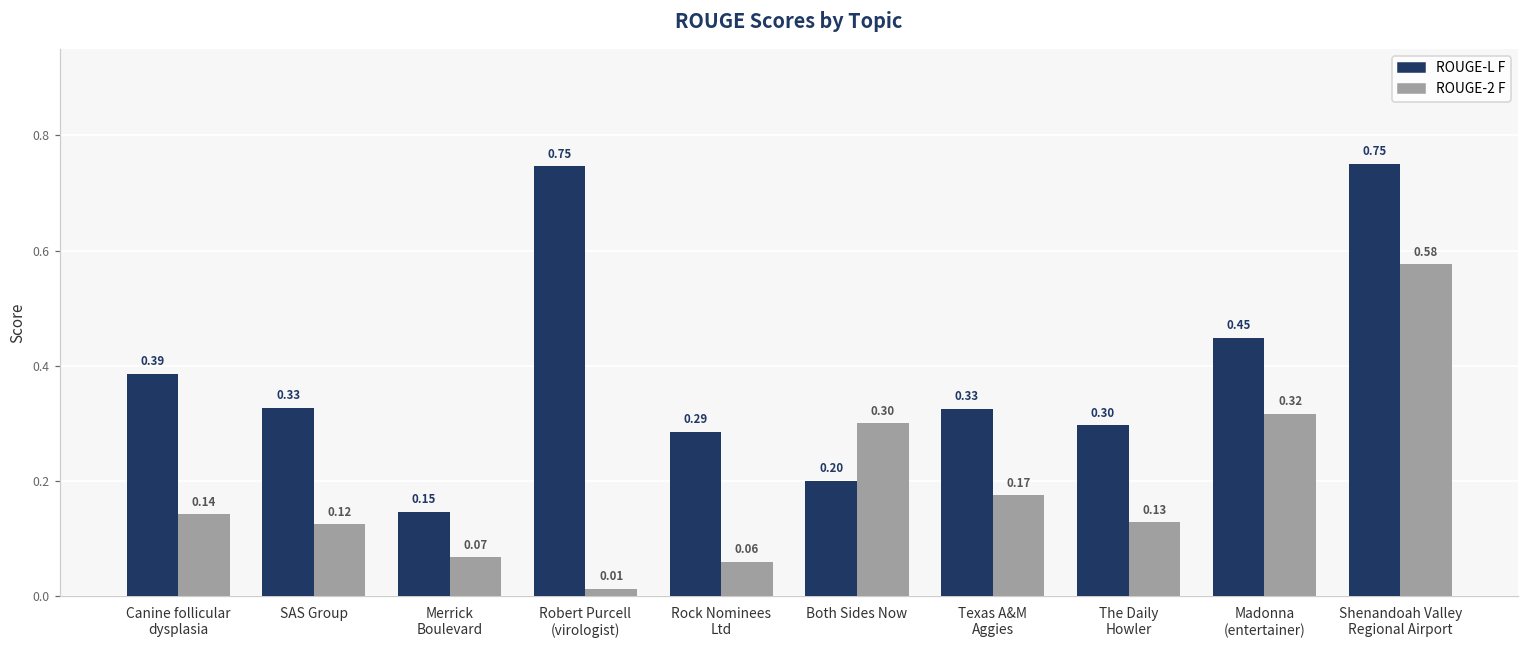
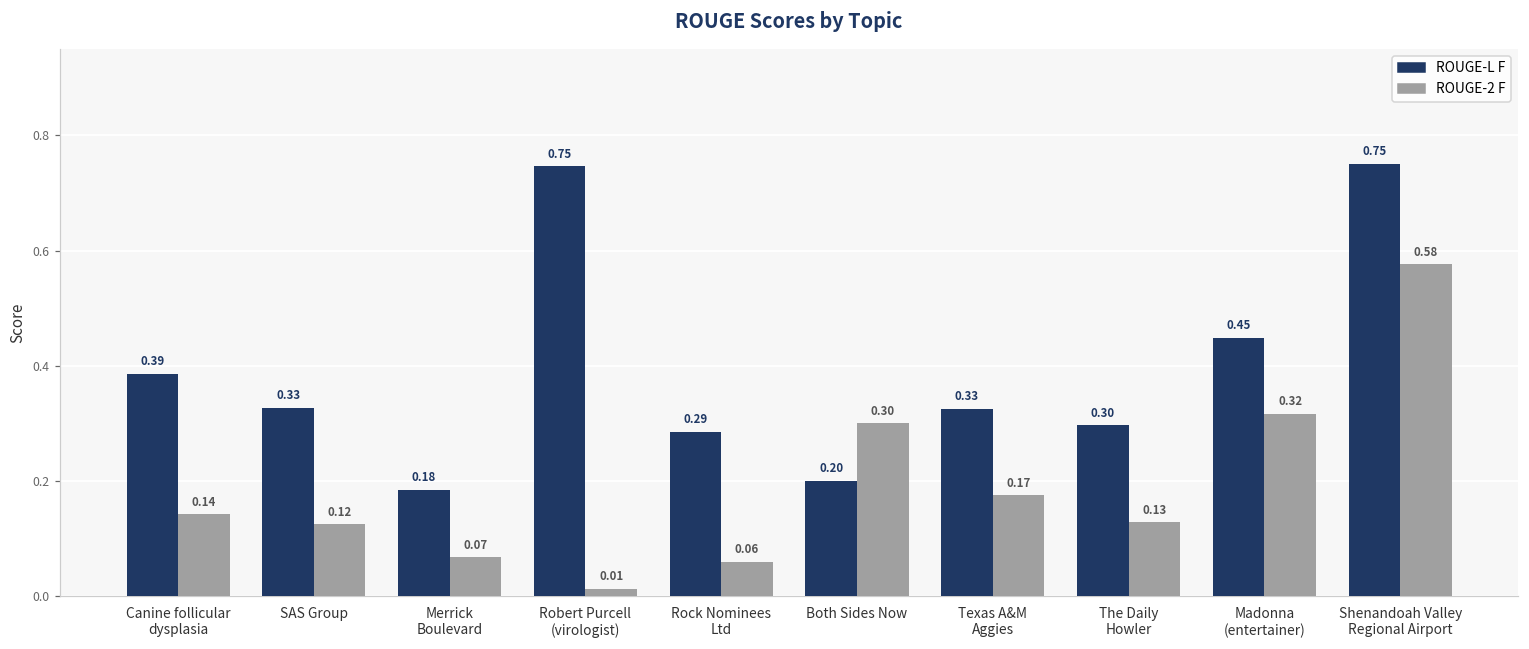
  {
    "ROUGE-L F": {
      "Canine follicular dysplasia": 0.39,
      "SAS Group": 0.33,
-     "Merrick Boulevard": 0.15,
+     "Merrick Boulevard": 0.18,
      "Robert Purcell (virologist)": 0.75,
      "Rock Nominees Ltd": 0.29,
      "Both Sides Now": 0.20,
      "Texas A&M Aggies": 0.33,
      "The Daily Howler": 0.30,
      "Madonna (entertainer)": 0.45,
      "Shenandoah Valley Regional Airport": 0.75
    },
    "ROUGE-2 F": {
      "Canine follicular dysplasia": 0.14,
      "SAS Group": 0.12,
      "Merrick Boulevard": 0.07,
      "Robert Purcell (virologist)": 0.01,
      "Rock Nominees Ltd": 0.06,
      "Both Sides Now": 0.30,
      "Texas A&M Aggies": 0.17,
      "The Daily Howler": 0.13,
      "Madonna (entertainer)": 0.32,
      "Shenandoah Valley Regional Airport": 0.58
    }
  }
